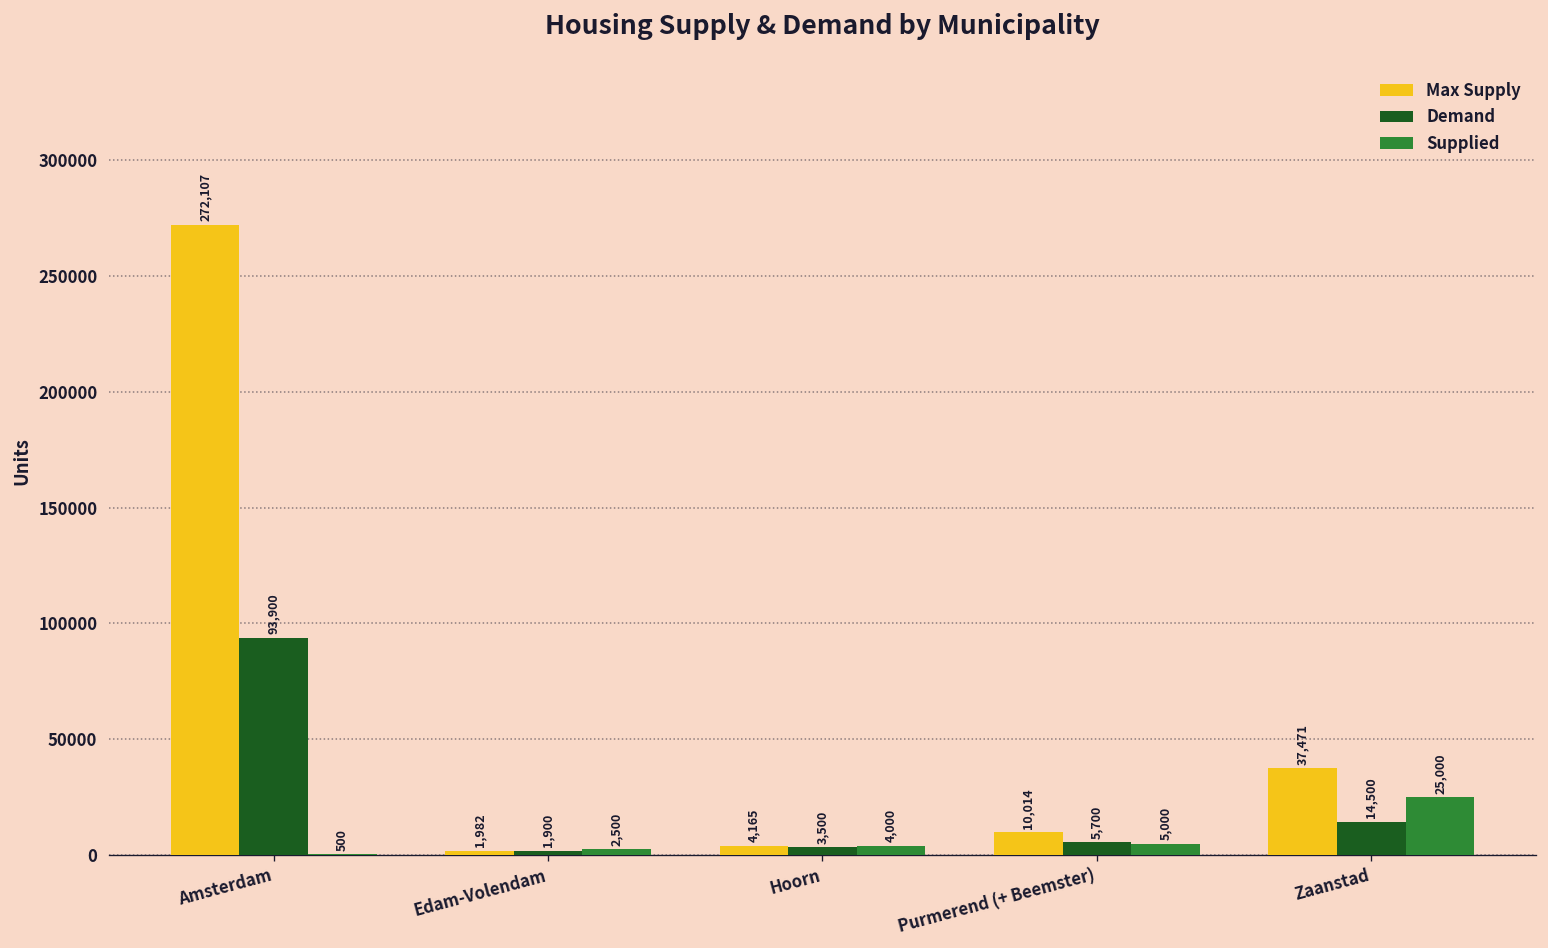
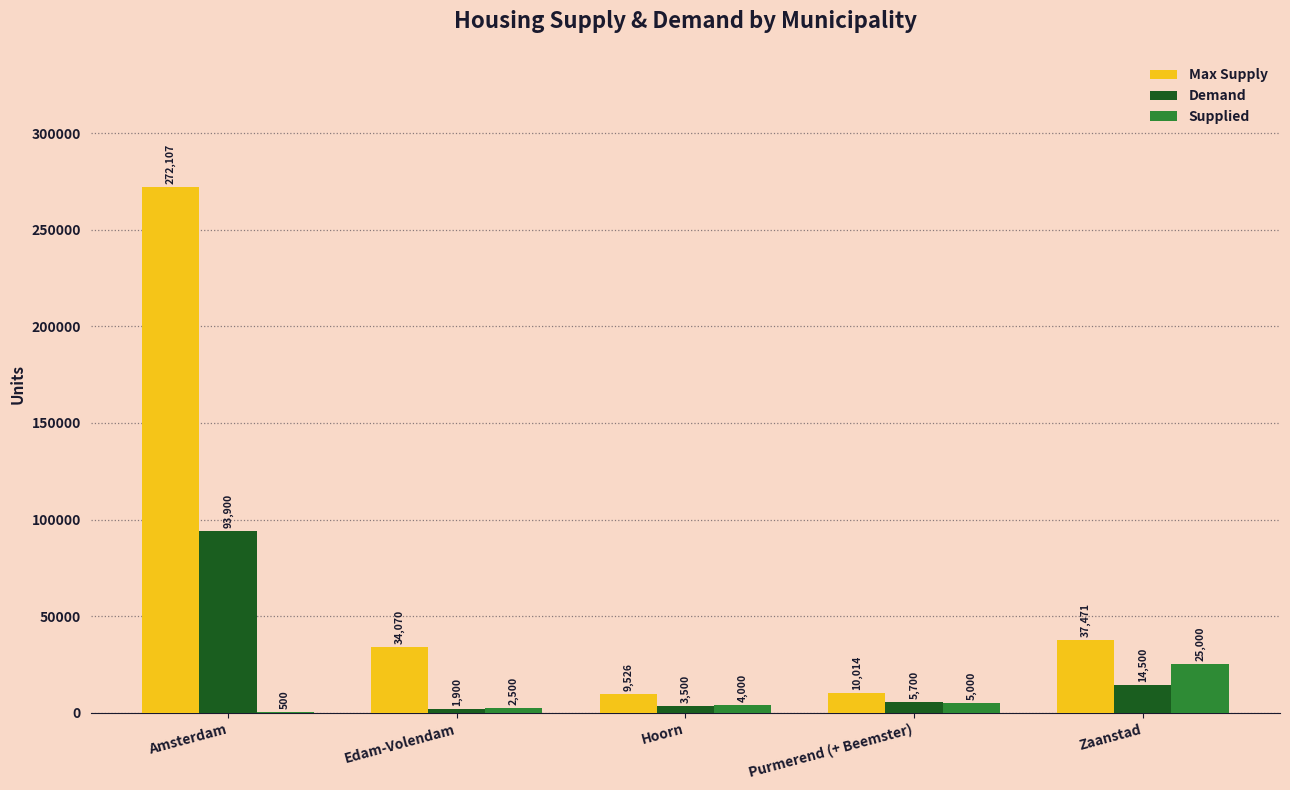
  {
    "Max Supply": {
      "Amsterdam": "272,107",
-     "Edam-Volendam": "1,982",
-     "Hoorn": "4,165",
+     "Edam-Volendam": "34,070",
+     "Hoorn": "9,526",
      "Purmerend (+ Beemster)": "10,014",
      "Zaanstad": "37,471"
    }
  }
